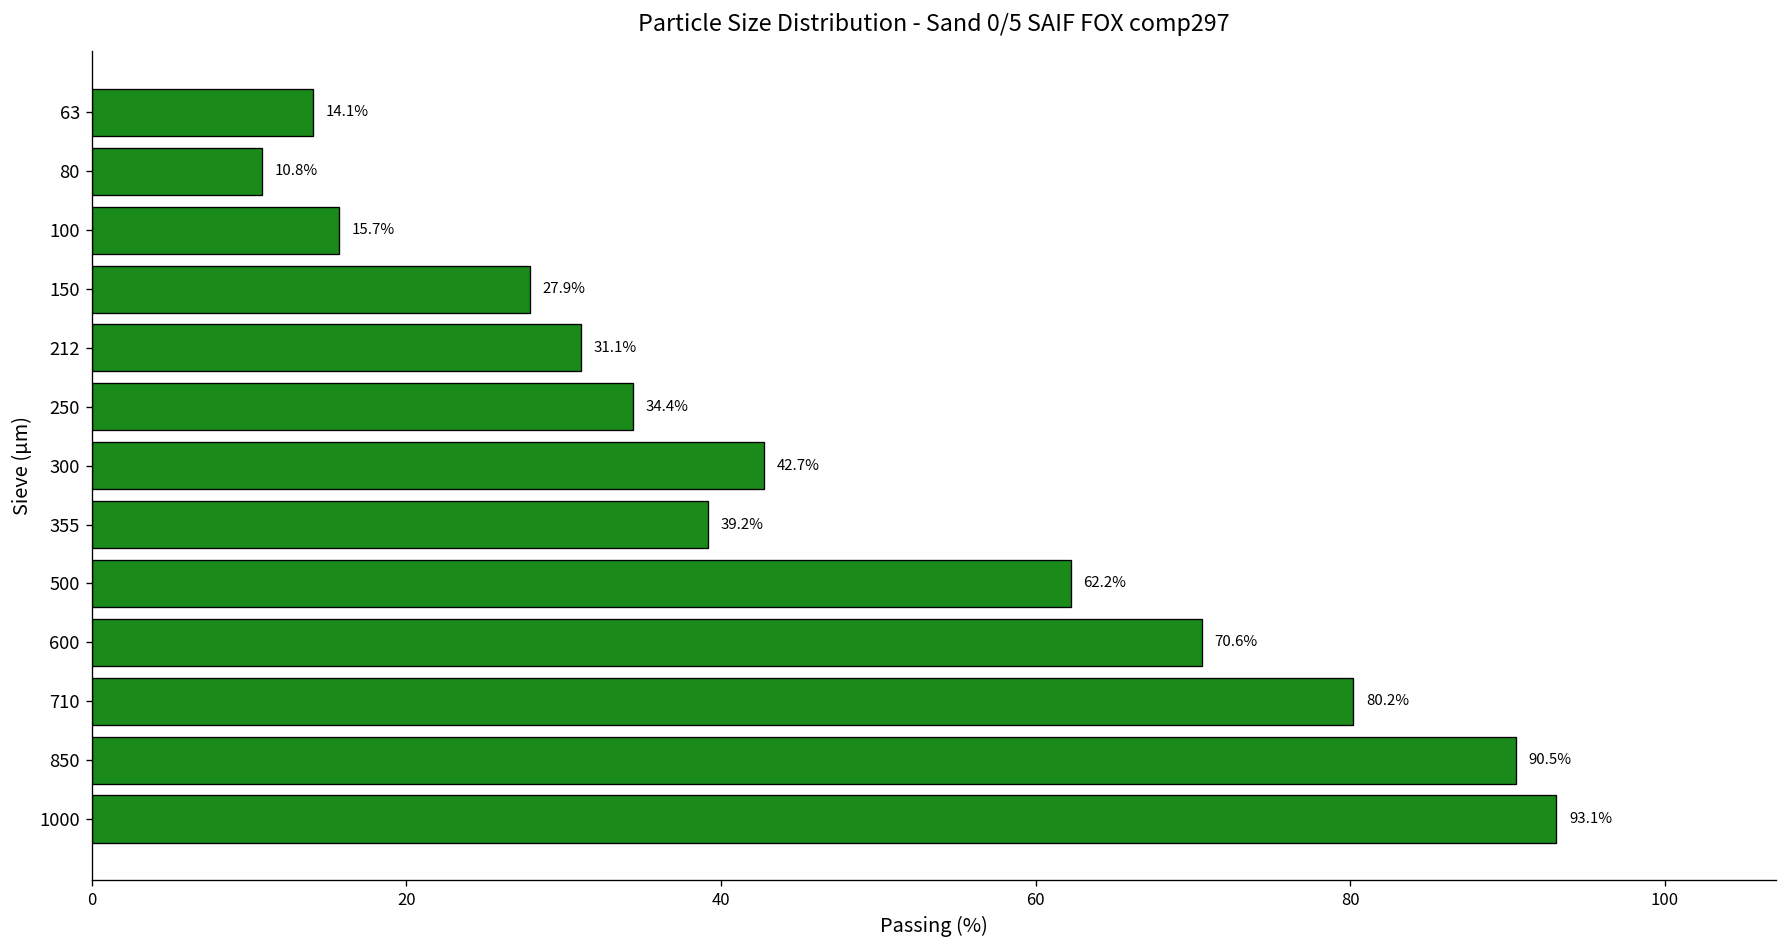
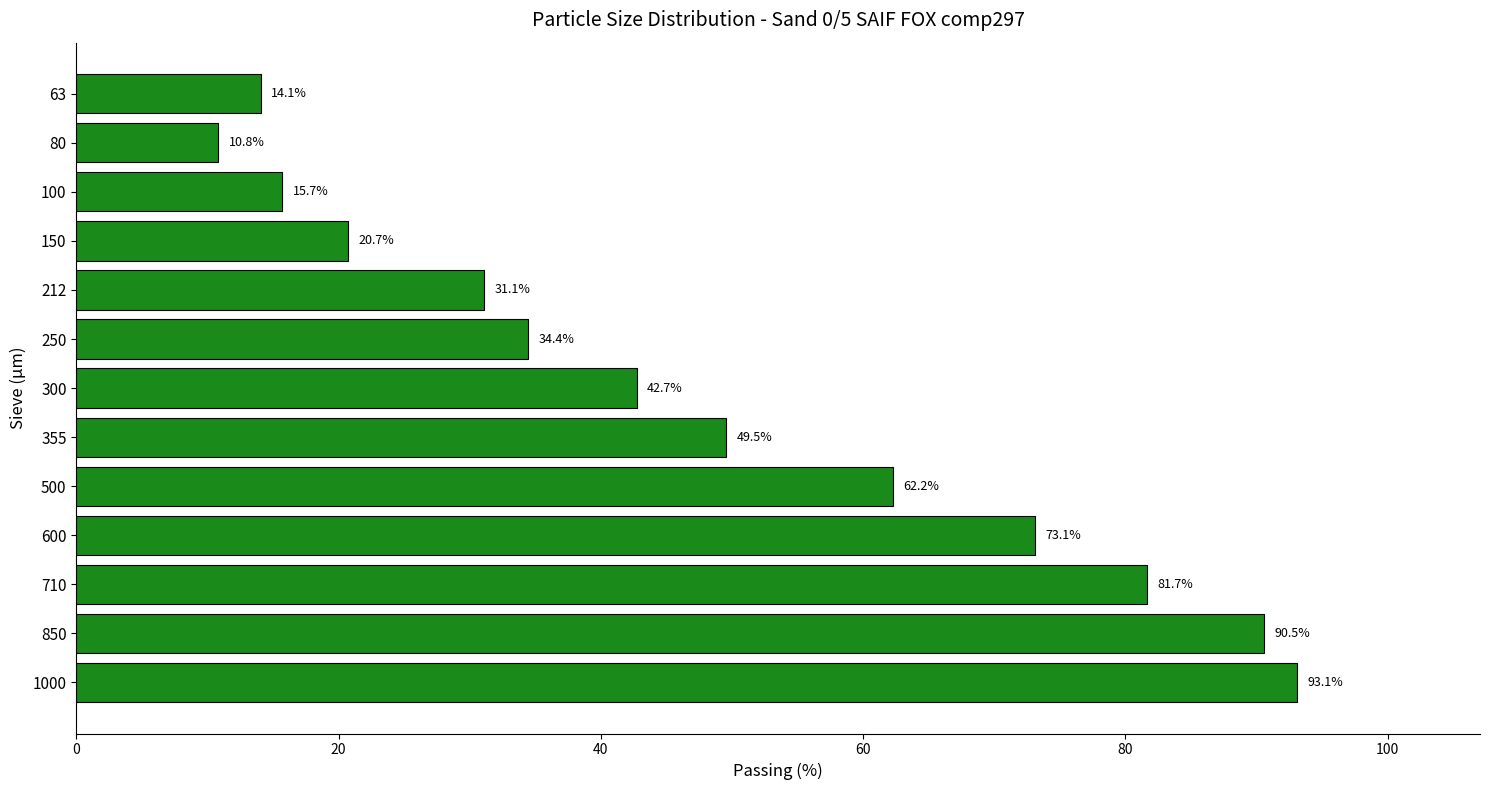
  {
    "63": "14.1%",
    "80": "10.8%",
    "100": "15.7%",
-   "150": "27.9%",
+   "150": "20.7%",
    "212": "31.1%",
    "250": "34.4%",
    "300": "42.7%",
-   "355": "39.2%",
+   "355": "49.5%",
    "500": "62.2%",
-   "600": "70.6%",
-   "710": "80.2%",
+   "600": "73.1%",
+   "710": "81.7%",
    "850": "90.5%",
    "1000": "93.1%"
  }
